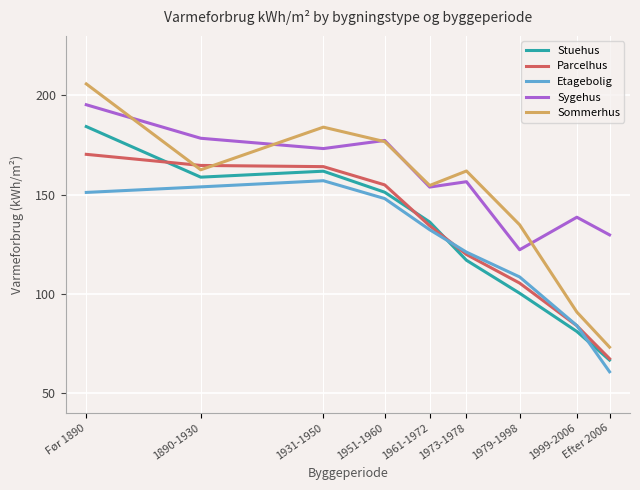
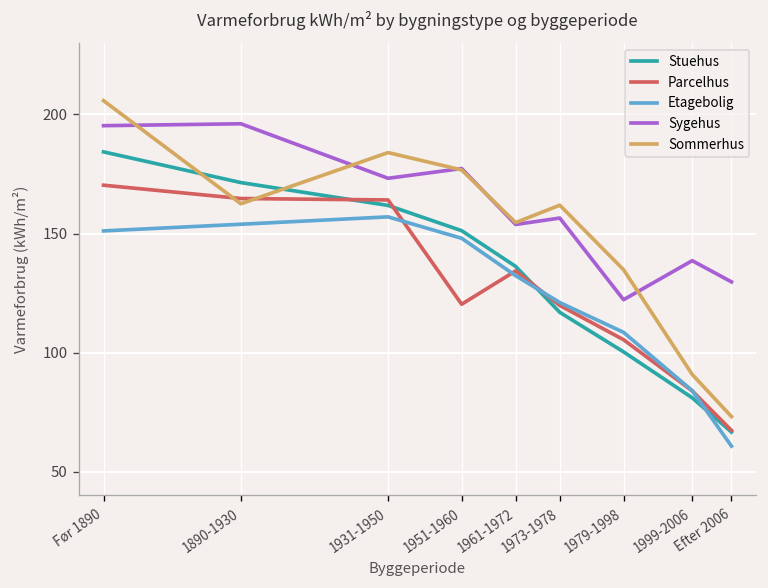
  {
    "Stuehus": {
      "Før 1890": 184,
-     "1890-1930": 159,
+     "1890-1930": 171,
      "1931-1950": 162,
      "1951-1960": 151,
      "1961-1972": 136,
      "1973-1978": 117,
      "1979-1998": 100,
      "1999-2006": 81
    },
    "Parcelhus": {
      "Før 1890": 170,
      "1890-1930": 165,
      "1931-1950": 164,
-     "1951-1960": 155,
+     "1951-1960": 120,
      "1961-1972": 134,
      "1979-1998": 105
    },
    "Etagebolig": {
      "Før 1890": 151,
      "1890-1930": 154,
      "1931-1950": 157,
      "1951-1960": 148,
      "1961-1972": 132,
      "1979-1998": 109,
      "Efter 2006": 61
    },
    "Sygehus": {
      "Før 1890": 195,
-     "1890-1930": 178,
+     "1890-1930": 196,
      "1931-1950": 173,
      "1973-1978": 157,
      "1979-1998": 122,
      "1999-2006": 139,
      "Efter 2006": 130
    },
    "Sommerhus": {
      "Før 1890": 206,
      "1890-1930": 163,
      "1931-1950": 184,
      "1973-1978": 162,
      "1979-1998": 135,
      "1999-2006": 91,
      "Efter 2006": 73
    }
  }
